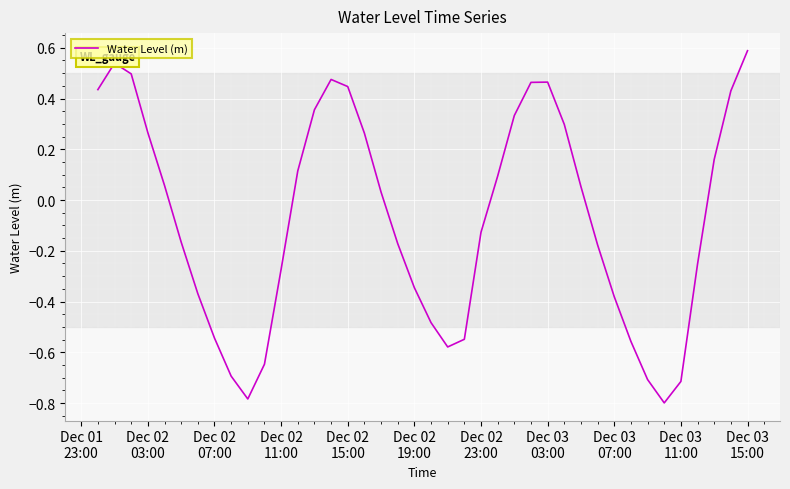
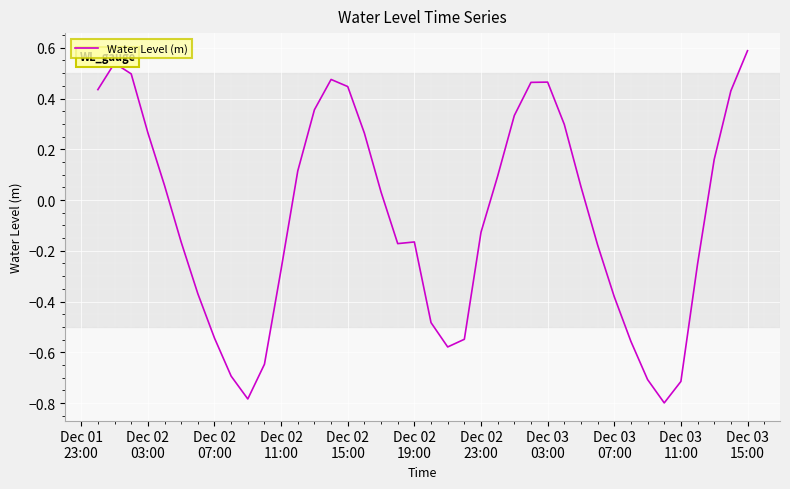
  {
    "Dec 02 03:00": 0.27,
    "Dec 02 07:00": -0.54,
    "Dec 02 11:00": -0.27,
    "Dec 02 15:00": 0.45,
-   "Dec 02 19:00": -0.35,
+   "Dec 02 19:00": -0.17,
    "Dec 02 23:00": -0.13,
    "Dec 03 03:00": 0.46,
    "Dec 03 07:00": -0.38,
    "Dec 03 11:00": -0.71,
    "Dec 03 15:00": 0.59
  }
